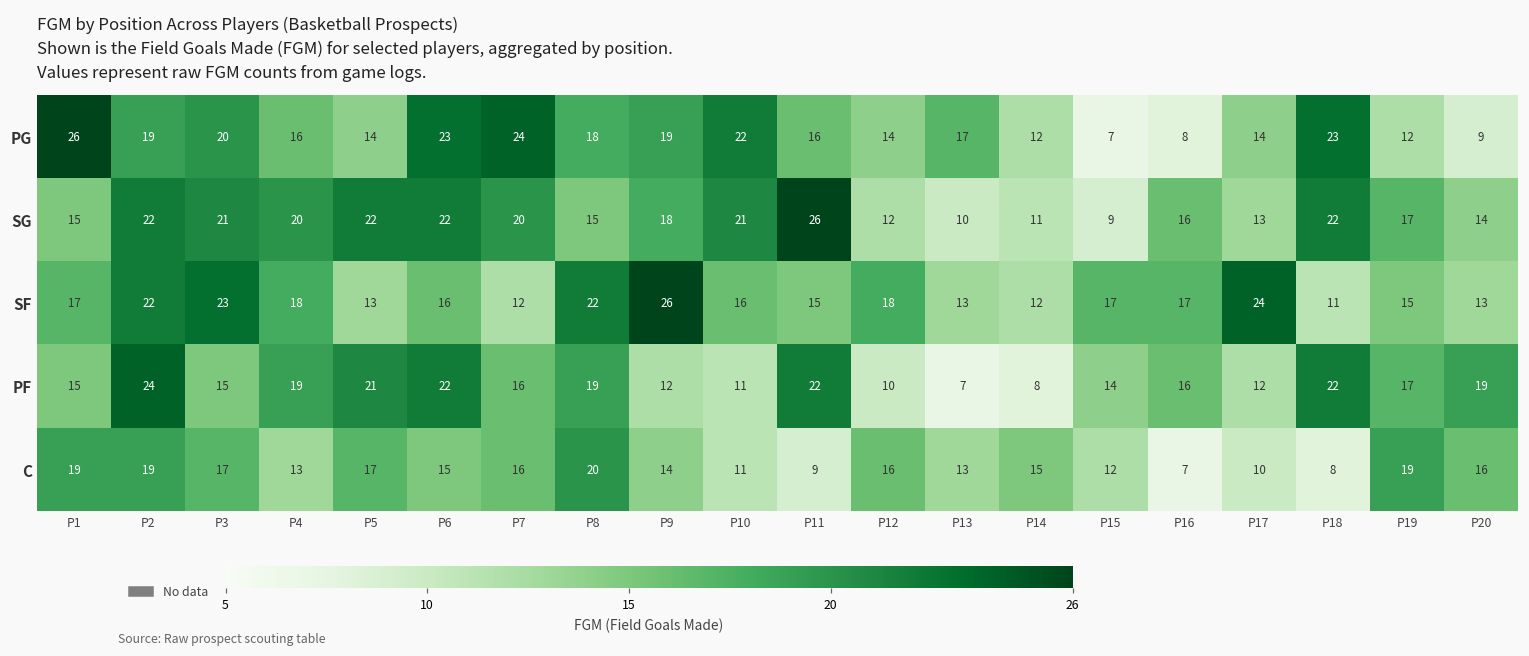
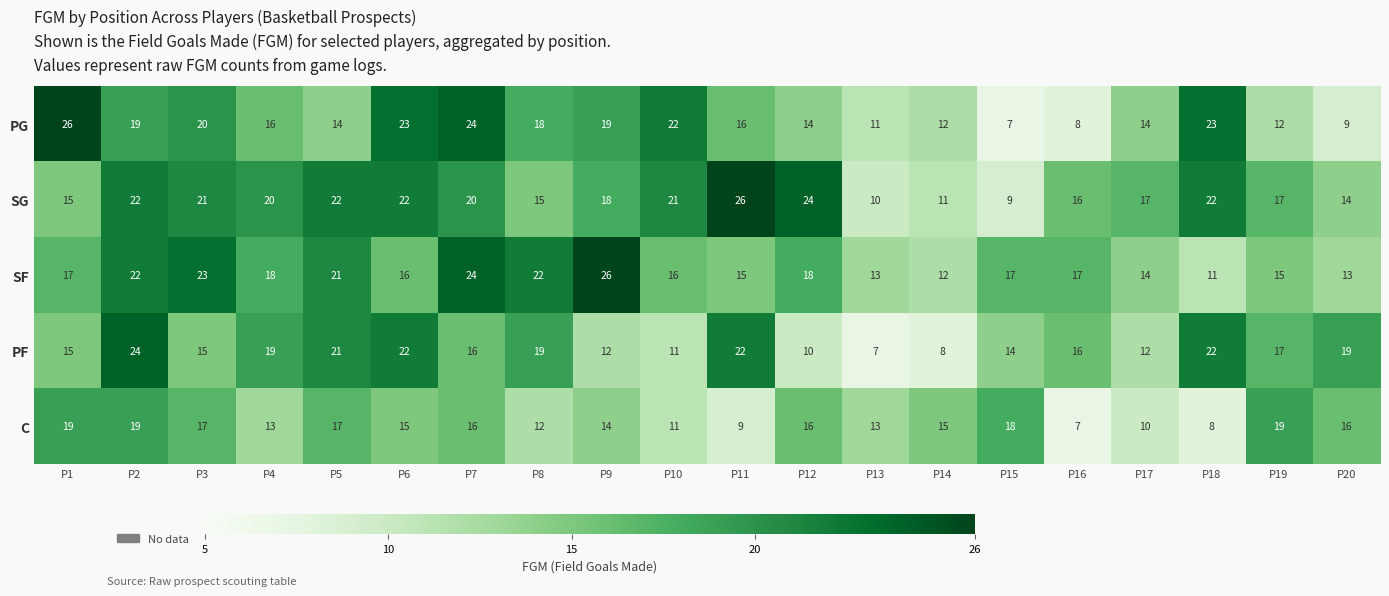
  {
    "PG": {
      "P1": 26,
      "P2": 19,
      "P3": 20,
      "P4": 16,
      "P5": 14,
      "P6": 23,
      "P7": 24,
      "P8": 18,
      "P9": 19,
      "P10": 22,
      "P11": 16,
      "P12": 14,
-     "P13": 17,
+     "P13": 11,
      "P14": 12,
      "P15": 7,
      "P16": 8,
      "P17": 14,
      "P18": 23,
      "P19": 12,
      "P20": 9
    },
    "SG": {
      "P1": 15,
      "P2": 22,
      "P3": 21,
      "P4": 20,
      "P5": 22,
      "P6": 22,
      "P7": 20,
      "P8": 15,
      "P9": 18,
      "P10": 21,
      "P11": 26,
-     "P12": 12,
+     "P12": 24,
      "P13": 10,
      "P14": 11,
      "P15": 9,
      "P16": 16,
-     "P17": 13,
+     "P17": 17,
      "P18": 22,
      "P19": 17,
      "P20": 14
    },
    "SF": {
      "P1": 17,
      "P2": 22,
      "P3": 23,
      "P4": 18,
-     "P5": 13,
+     "P5": 21,
      "P6": 16,
-     "P7": 12,
+     "P7": 24,
      "P8": 22,
      "P9": 26,
      "P10": 16,
      "P11": 15,
      "P12": 18,
      "P13": 13,
      "P14": 12,
      "P15": 17,
      "P16": 17,
-     "P17": 24,
+     "P17": 14,
      "P18": 11,
      "P19": 15,
      "P20": 13
    },
    "PF": {
      "P1": 15,
      "P2": 24,
      "P3": 15,
      "P4": 19,
      "P5": 21,
      "P6": 22,
      "P7": 16,
      "P8": 19,
      "P9": 12,
      "P10": 11,
      "P11": 22,
      "P12": 10,
      "P13": 7,
      "P14": 8,
      "P15": 14,
      "P16": 16,
      "P17": 12,
      "P18": 22,
      "P19": 17,
      "P20": 19
    },
    "C": {
      "P1": 19,
      "P2": 19,
      "P3": 17,
      "P4": 13,
      "P5": 17,
      "P6": 15,
      "P7": 16,
-     "P8": 20,
+     "P8": 12,
      "P9": 14,
      "P10": 11,
      "P11": 9,
      "P12": 16,
      "P13": 13,
      "P14": 15,
-     "P15": 12,
+     "P15": 18,
      "P16": 7,
      "P17": 10,
      "P18": 8,
      "P19": 19,
      "P20": 16
    }
  }
